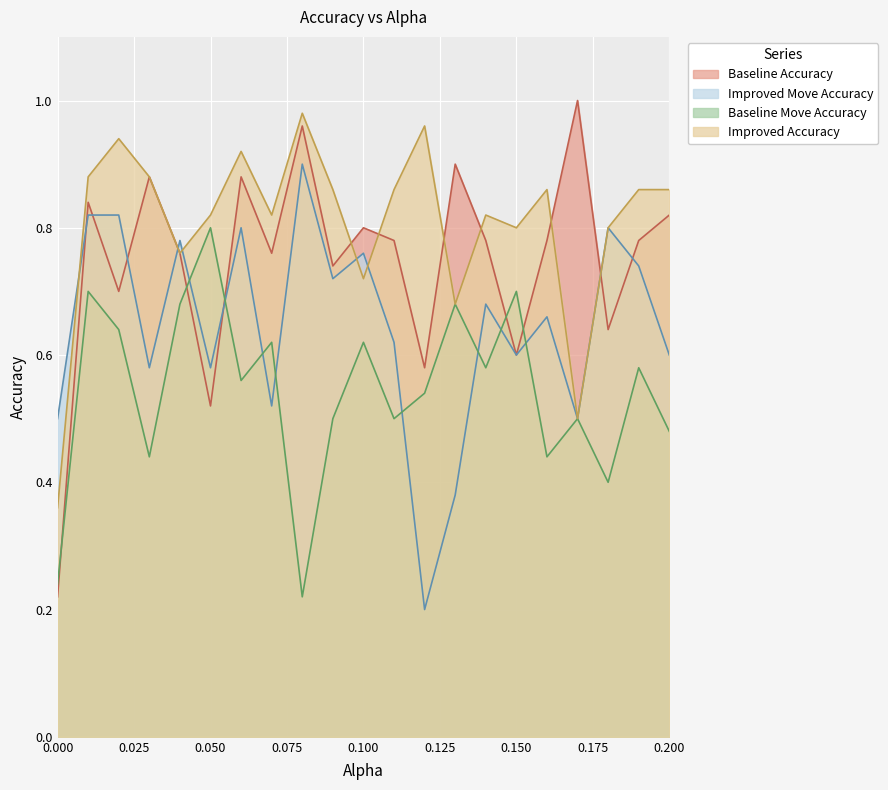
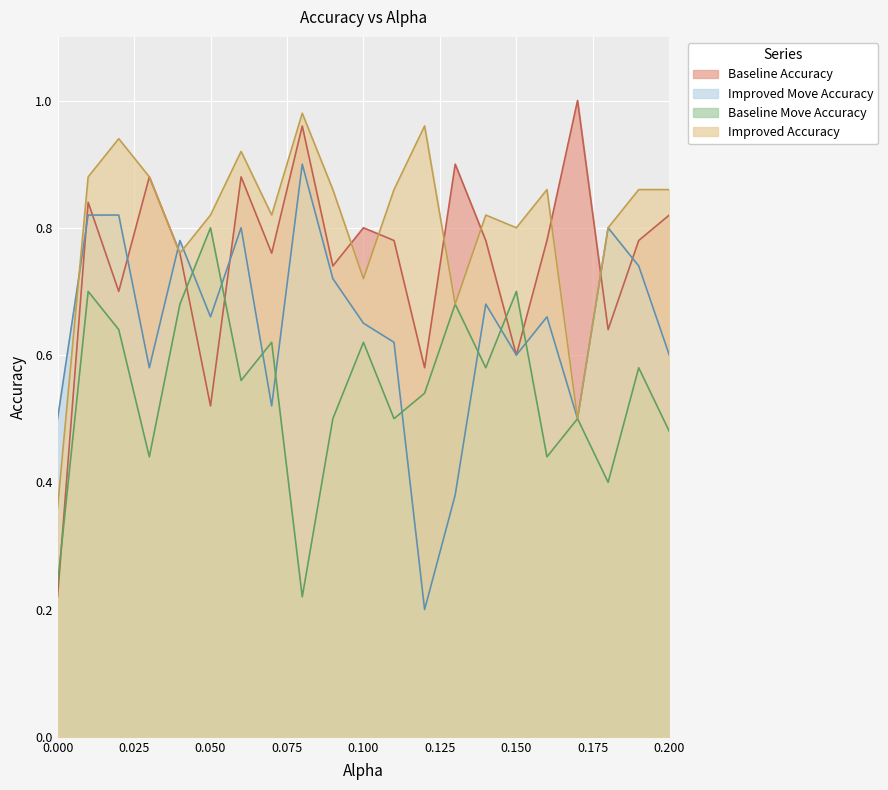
  {
    "Improved Move Accuracy": {
      "0.000": 0.50,
-     "0.050": 0.58,
-     "0.100": 0.76,
+     "0.050": 0.66,
+     "0.100": 0.65,
      "0.200": 0.60
    },
    "Baseline Move Accuracy": {
      "0.000": 0.24,
      "0.050": 0.80,
      "0.100": 0.62,
      "0.150": 0.70,
      "0.200": 0.48
    }
  }
